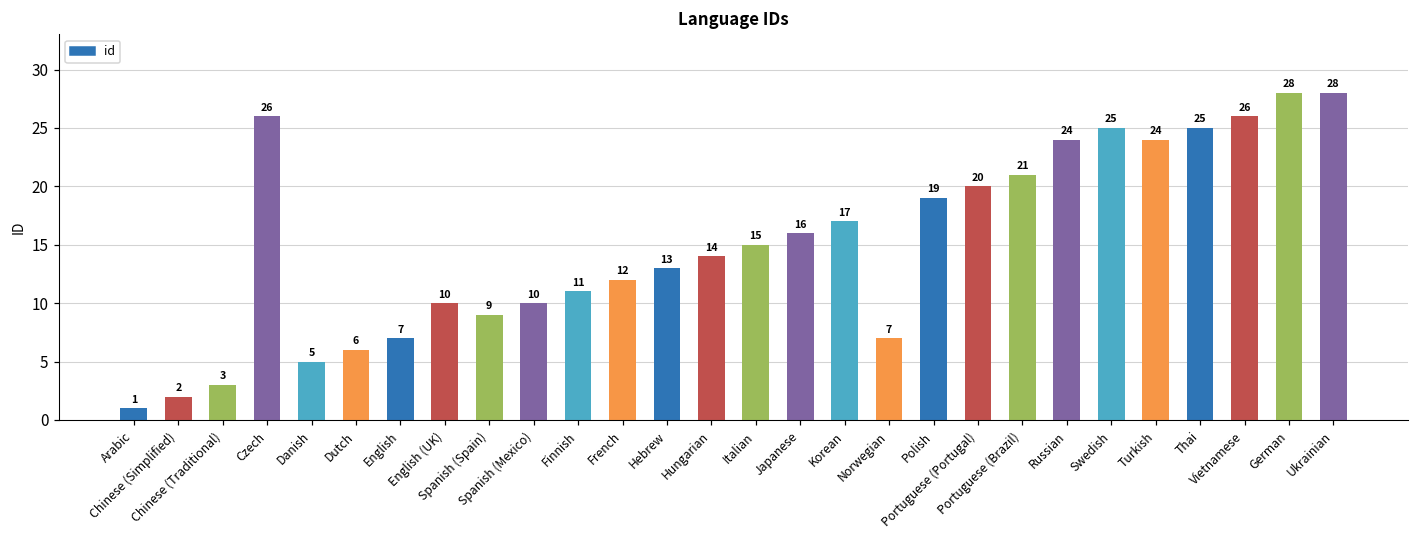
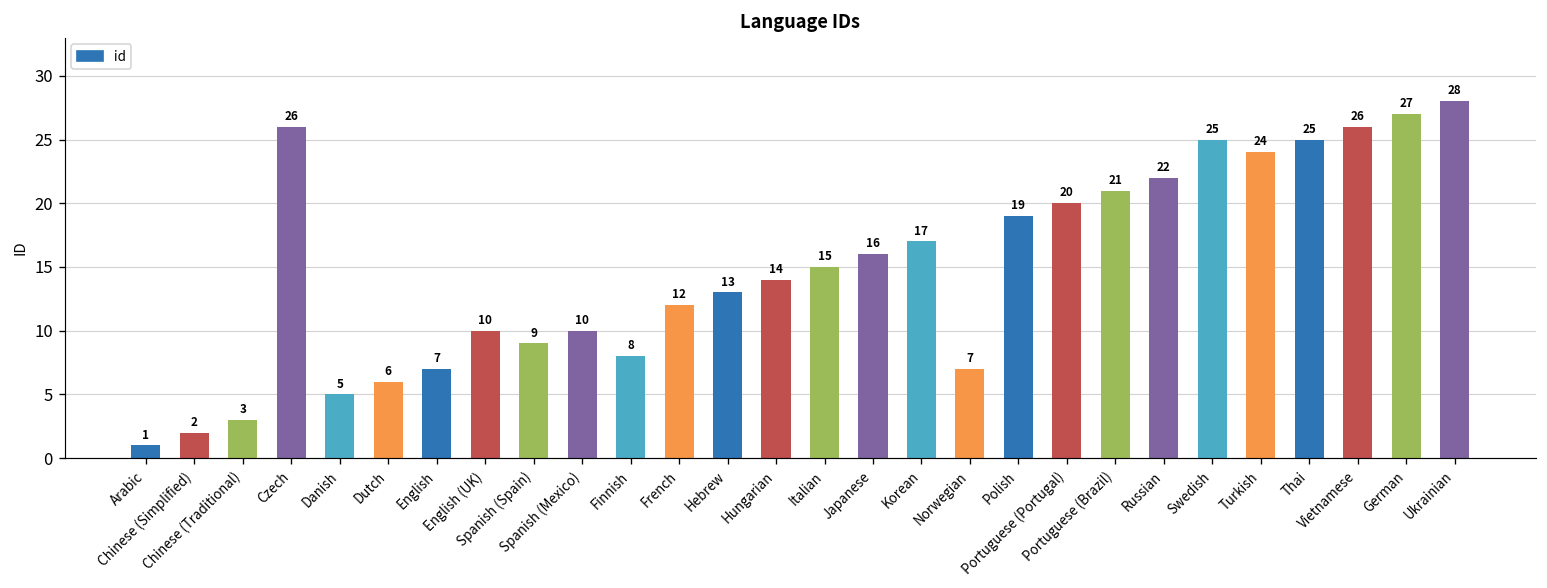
  {
    "Arabic": 1,
    "Chinese (Simplified)": 2,
    "Chinese (Traditional)": 3,
    "Czech": 26,
    "Danish": 5,
    "Dutch": 6,
    "English": 7,
    "English (UK)": 10,
    "Spanish (Spain)": 9,
    "Spanish (Mexico)": 10,
-   "Finnish": 11,
+   "Finnish": 8,
    "French": 12,
    "Hebrew": 13,
    "Hungarian": 14,
    "Italian": 15,
    "Japanese": 16,
    "Korean": 17,
    "Norwegian": 7,
    "Polish": 19,
    "Portuguese (Portugal)": 20,
    "Portuguese (Brazil)": 21,
-   "Russian": 24,
+   "Russian": 22,
    "Swedish": 25,
    "Turkish": 24,
    "Thai": 25,
    "Vietnamese": 26,
-   "German": 28,
+   "German": 27,
    "Ukrainian": 28
  }
